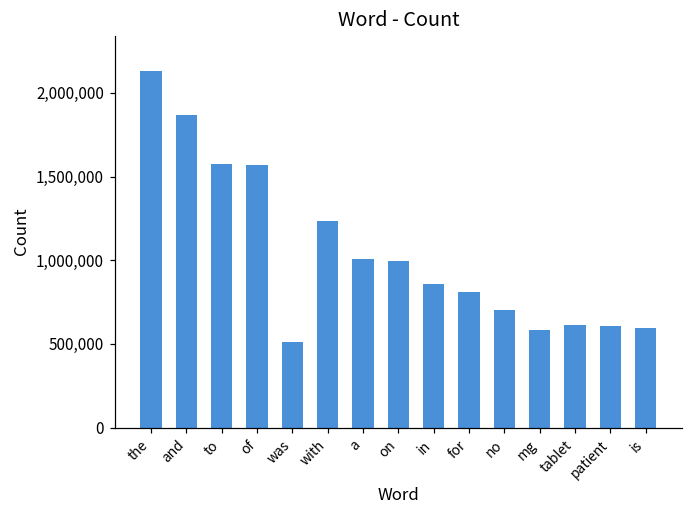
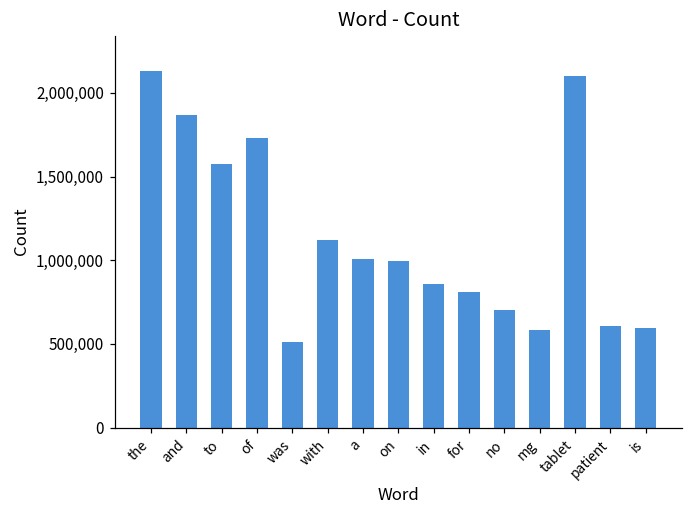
  {
    "the": "2,130,000",
    "and": "1,870,000",
    "to": "1,570,000",
-   "of": "1,570,000",
+   "of": "1,730,000",
    "was": "510,000",
-   "with": "1,240,000",
+   "with": "1,120,000",
    "a": "1,010,000",
    "on": "1,000,000",
    "in": "860,000",
    "for": "810,000",
    "no": "700,000",
    "mg": "580,000",
-   "tablet": "610,000",
+   "tablet": "2,100,000",
    "patient": "600,000",
    "is": "590,000"
  }
